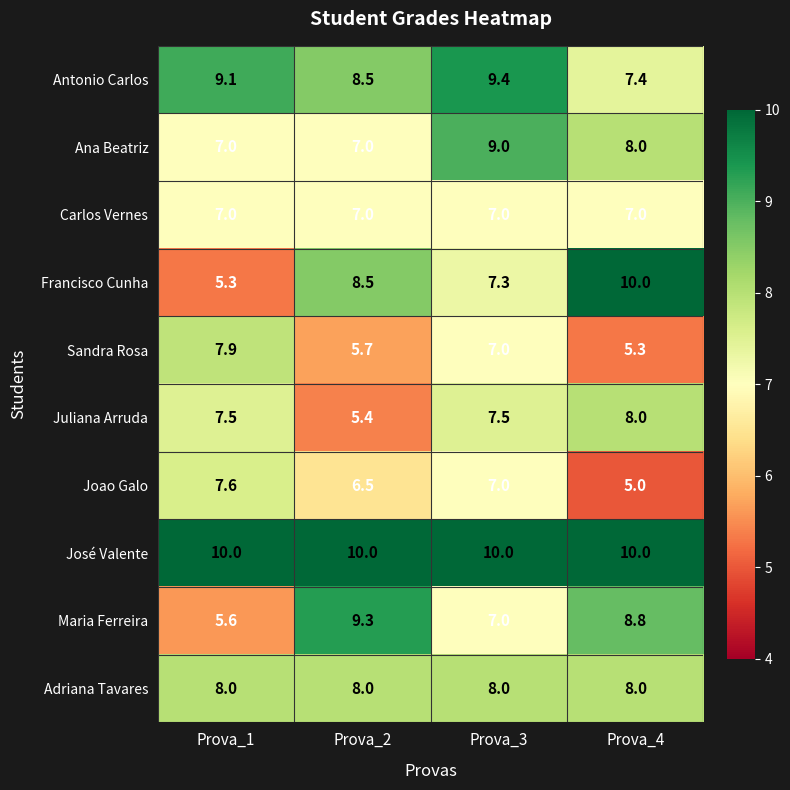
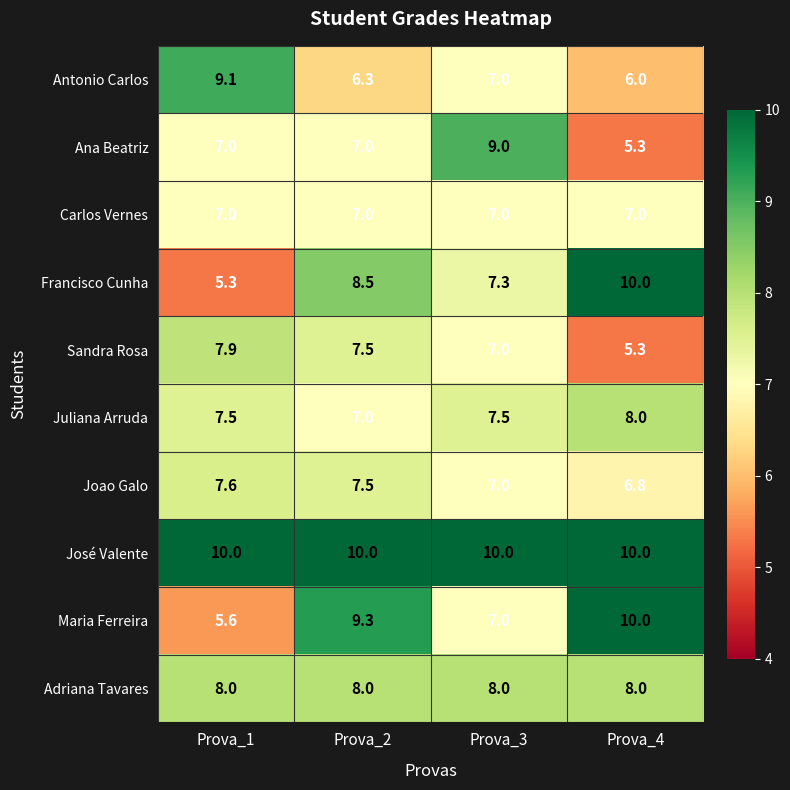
  {
    "Antonio Carlos": {
      "Prova_1": 9.1,
-     "Prova_2": 8.5,
-     "Prova_3": 9.4,
-     "Prova_4": 7.4
+     "Prova_2": 6.3,
+     "Prova_3": 7.0,
+     "Prova_4": 6.0
    },
    "Ana Beatriz": {
      "Prova_1": 7.0,
      "Prova_2": 7.0,
      "Prova_3": 9.0,
-     "Prova_4": 8.0
+     "Prova_4": 5.3
    },
    "Carlos Vernes": {
      "Prova_1": 7.0,
      "Prova_2": 7.0,
      "Prova_3": 7.0,
      "Prova_4": 7.0
    },
    "Francisco Cunha": {
      "Prova_1": 5.3,
      "Prova_2": 8.5,
      "Prova_3": 7.3,
      "Prova_4": 10.0
    },
    "Sandra Rosa": {
      "Prova_1": 7.9,
-     "Prova_2": 5.7,
+     "Prova_2": 7.5,
      "Prova_3": 7.0,
      "Prova_4": 5.3
    },
    "Juliana Arruda": {
      "Prova_1": 7.5,
-     "Prova_2": 5.4,
+     "Prova_2": 7.0,
      "Prova_3": 7.5,
      "Prova_4": 8.0
    },
    "Joao Galo": {
      "Prova_1": 7.6,
-     "Prova_2": 6.5,
+     "Prova_2": 7.5,
      "Prova_3": 7.0,
-     "Prova_4": 5.0
+     "Prova_4": 6.8
    },
    "José Valente": {
      "Prova_1": 10.0,
      "Prova_2": 10.0,
      "Prova_3": 10.0,
      "Prova_4": 10.0
    },
    "Maria Ferreira": {
      "Prova_1": 5.6,
      "Prova_2": 9.3,
      "Prova_3": 7.0,
-     "Prova_4": 8.8
+     "Prova_4": 10.0
    },
    "Adriana Tavares": {
      "Prova_1": 8.0,
      "Prova_2": 8.0,
      "Prova_3": 8.0,
      "Prova_4": 8.0
    }
  }
